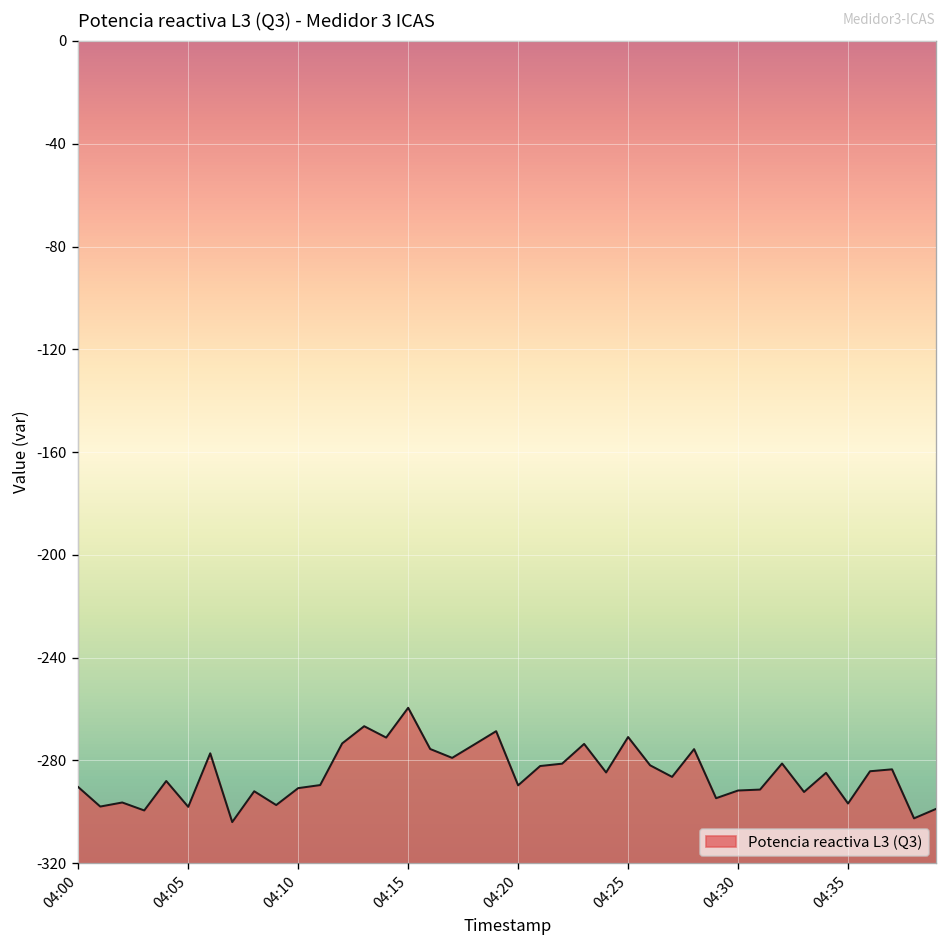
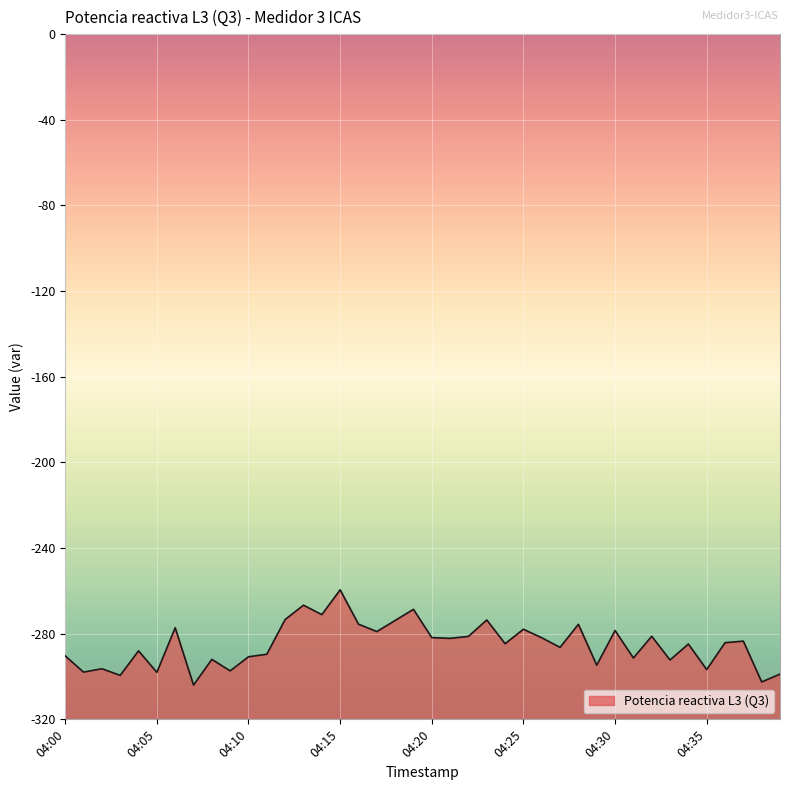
  {
    "04:00": -290,
    "04:05": -298,
    "04:10": -291,
    "04:15": -260,
-   "04:20": -290,
-   "04:25": -271,
-   "04:30": -292,
+   "04:20": -282,
+   "04:25": -278,
+   "04:30": -279,
    "04:35": -297
  }
